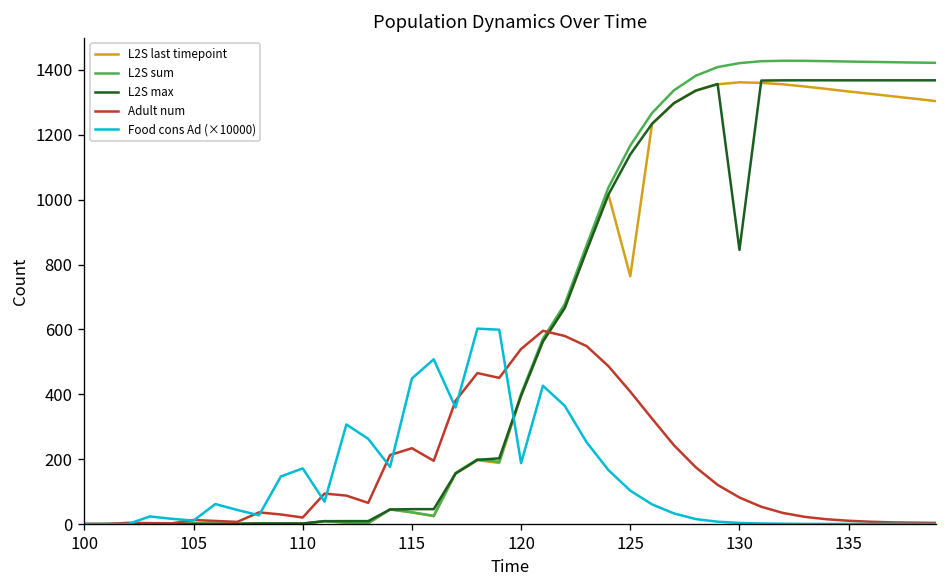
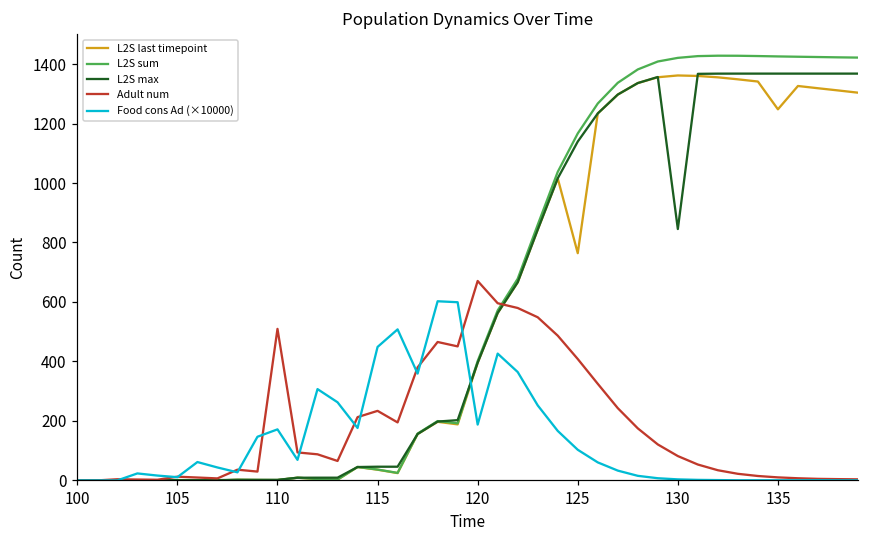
  {
    "L2S last timepoint": {
      "125": 760,
      "130": 1360,
-     "135": 1330
+     "135": 1250
    },
    "L2S sum": {
      "125": 1170,
      "130": 1420,
      "135": 1430
    },
    "L2S max": {
      "115": 50,
      "125": 1140,
      "130": 850,
      "135": 1370
    },
    "Adult num": {
-     "110": 20,
+     "110": 510,
      "115": 230,
-     "120": 540,
+     "120": 670,
      "125": 410,
      "130": 80,
      "135": 10
    },
    "Food cons Ad (×10000)": {
      "110": 170,
      "115": 450,
      "120": 190,
      "125": 100,
      "130": 0,
      "135": 0
    }
  }
